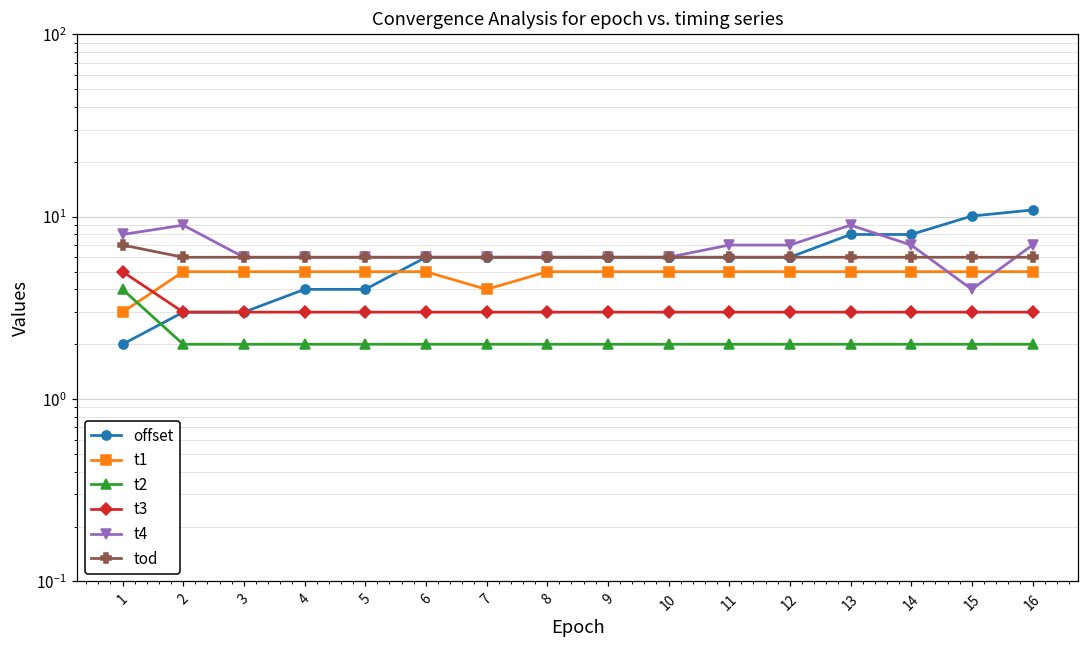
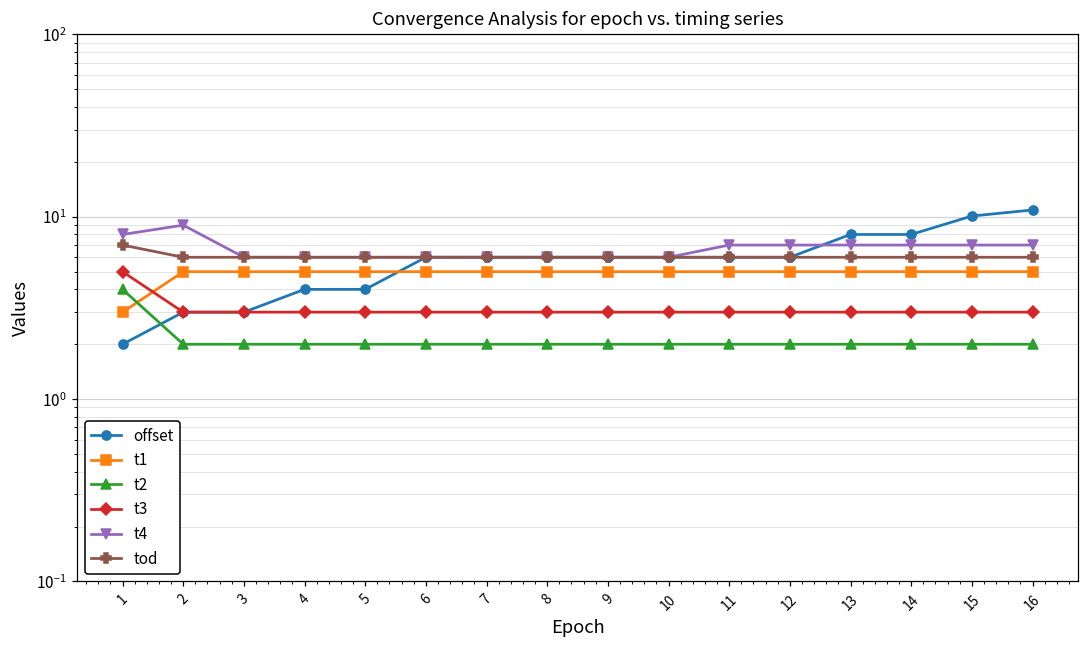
  {
    "offset": {
      "1": 2,
      "4": 4,
      "5": 4,
      "13": 8,
      "14": 8,
      "15": 10,
      "16": 11
    },
    "t1": {
      "1": 3,
      "2": 5,
      "3": 5,
      "4": 5,
      "5": 5,
      "6": 5,
-     "7": 4,
+     "7": 5,
      "8": 5,
      "9": 5,
      "10": 5,
      "11": 5,
      "12": 5,
      "13": 5,
      "14": 5,
      "15": 5,
      "16": 5
    },
    "t2": {
      "1": 4,
      "2": 2,
      "3": 2,
      "4": 2,
      "5": 2,
      "6": 2,
      "7": 2,
      "8": 2,
      "9": 2,
      "10": 2,
      "11": 2,
      "12": 2,
      "13": 2,
      "14": 2,
      "15": 2,
      "16": 2
    },
    "t3": {
      "1": 5,
      "4": 3,
      "5": 3,
      "6": 3,
      "7": 3,
      "8": 3,
      "9": 3,
      "10": 3,
      "11": 3,
      "12": 3,
      "13": 3,
      "14": 3,
      "15": 3,
      "16": 3
    },
    "t4": {
      "1": 8,
      "2": 9,
      "11": 7,
      "12": 7,
-     "13": 9,
+     "13": 7,
      "14": 7,
-     "15": 4,
+     "15": 7,
      "16": 7
    },
    "tod": {
      "1": 7,
      "2": 6,
      "13": 6,
      "14": 6,
      "15": 6,
      "16": 6
    }
  }
